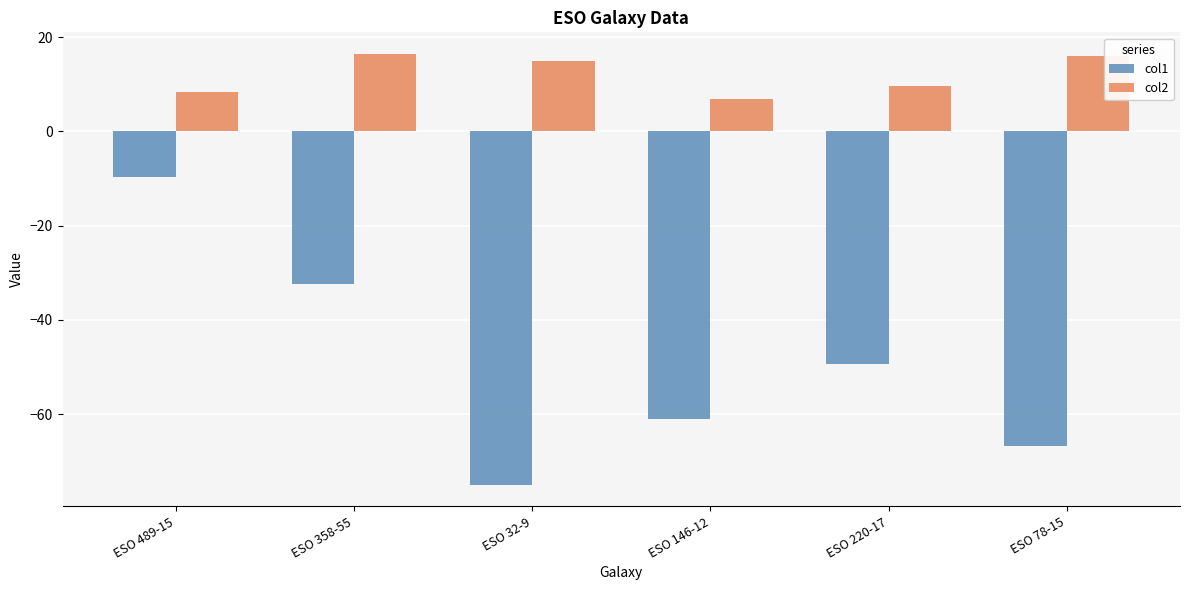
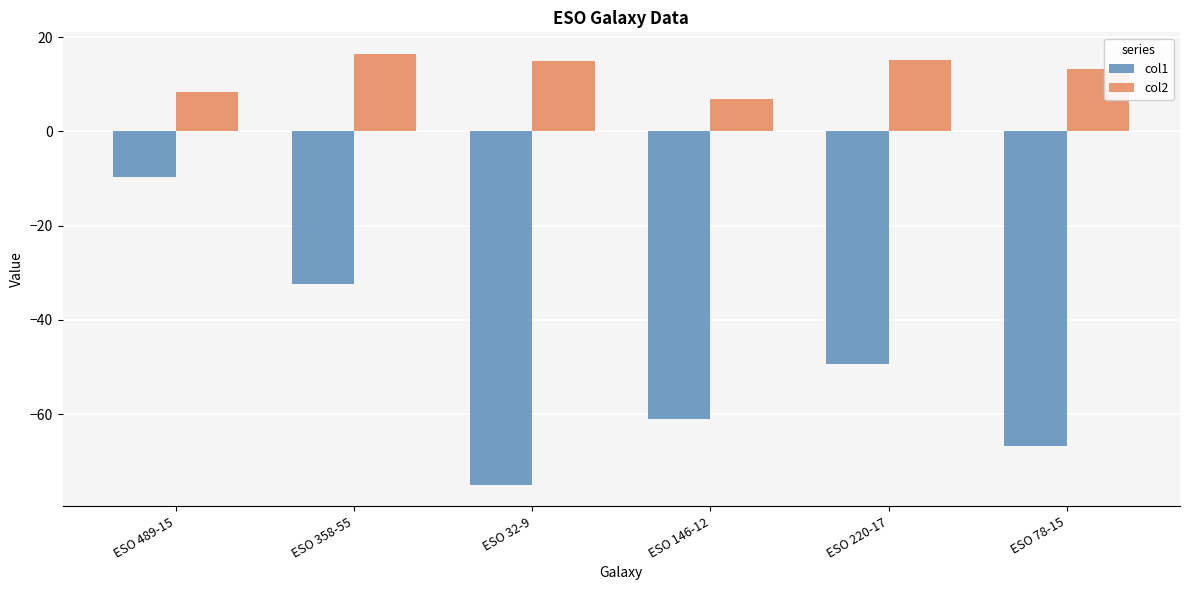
  {
    "col1": {
      "ESO 489-15": -10,
      "ESO 358-55": -32,
      "ESO 32-9": -75,
      "ESO 146-12": -61,
      "ESO 220-17": -49,
      "ESO 78-15": -67
    },
    "col2": {
      "ESO 489-15": 8,
      "ESO 358-55": 16,
      "ESO 32-9": 15,
      "ESO 146-12": 7,
-     "ESO 220-17": 10,
-     "ESO 78-15": 16
+     "ESO 220-17": 15,
+     "ESO 78-15": 13
    }
  }
